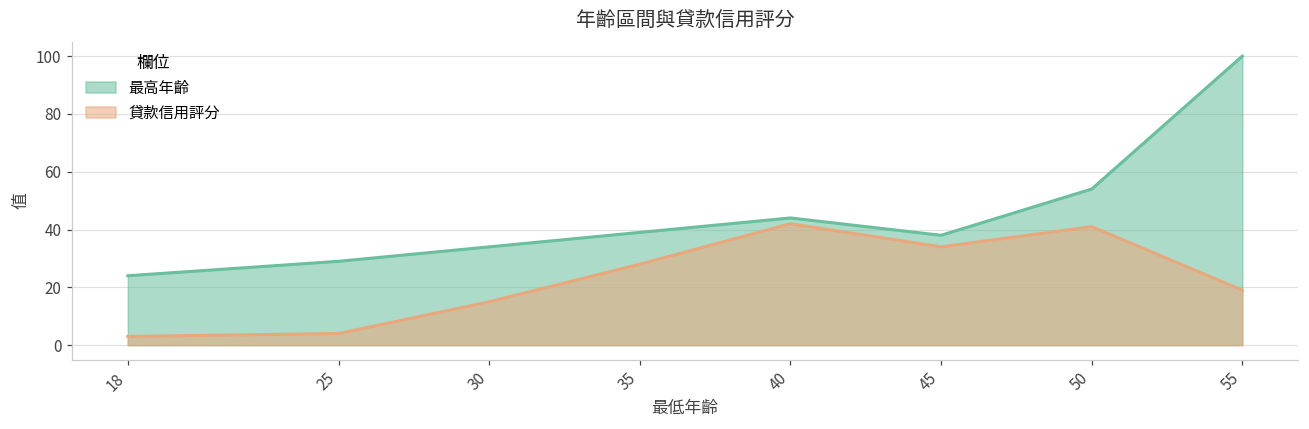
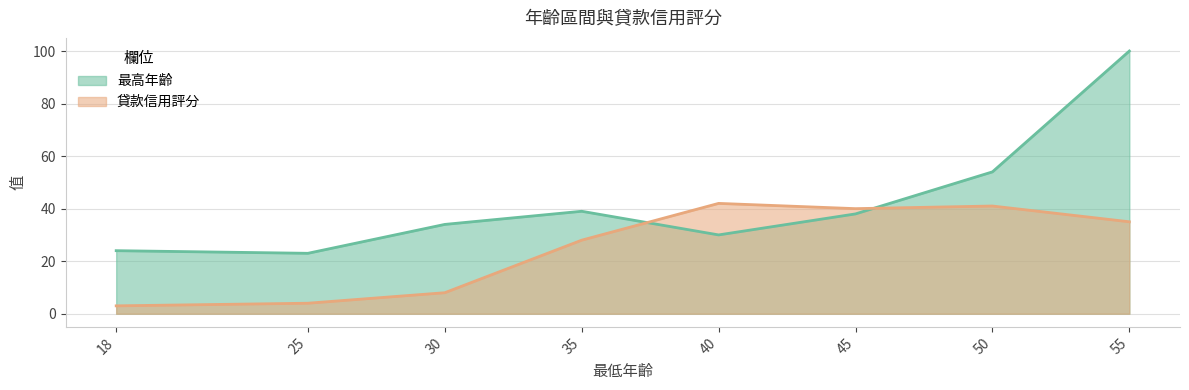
  {
    "最高年齡": {
      "18": 24,
-     "25": 29,
+     "25": 23,
      "30": 34,
      "35": 39,
-     "40": 44,
+     "40": 30,
      "45": 38,
      "50": 54,
      "55": 100
    },
    "貸款信用評分": {
      "18": 3,
      "25": 4,
-     "30": 15,
+     "30": 8,
      "35": 28,
      "40": 42,
-     "45": 34,
+     "45": 40,
      "50": 41,
-     "55": 19
+     "55": 35
    }
  }
